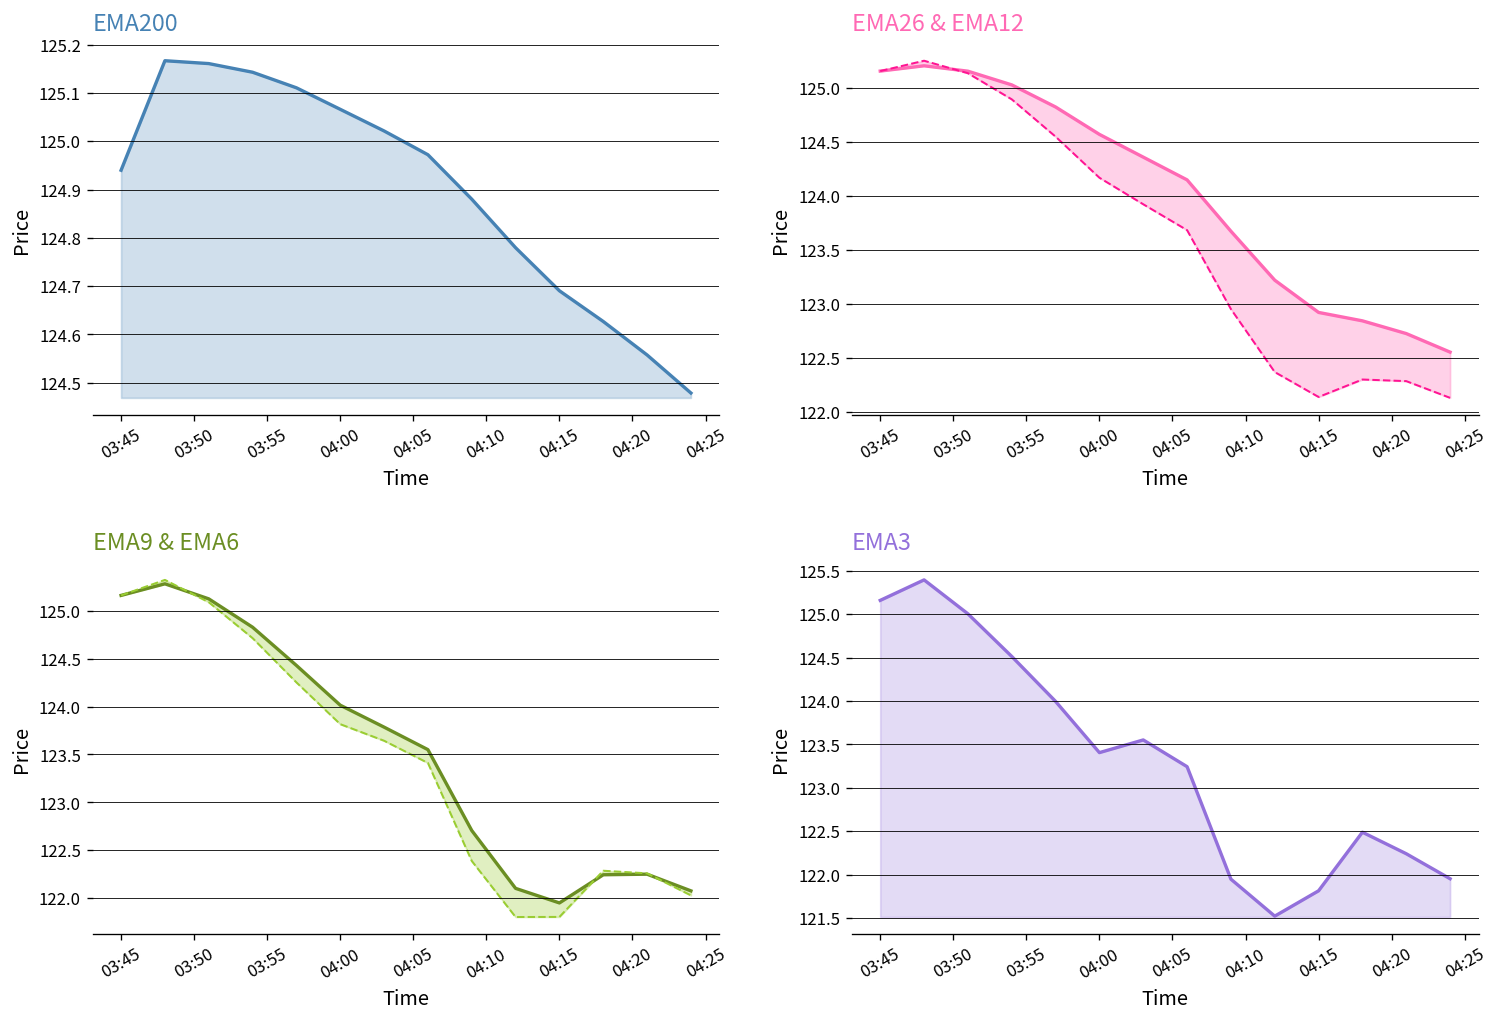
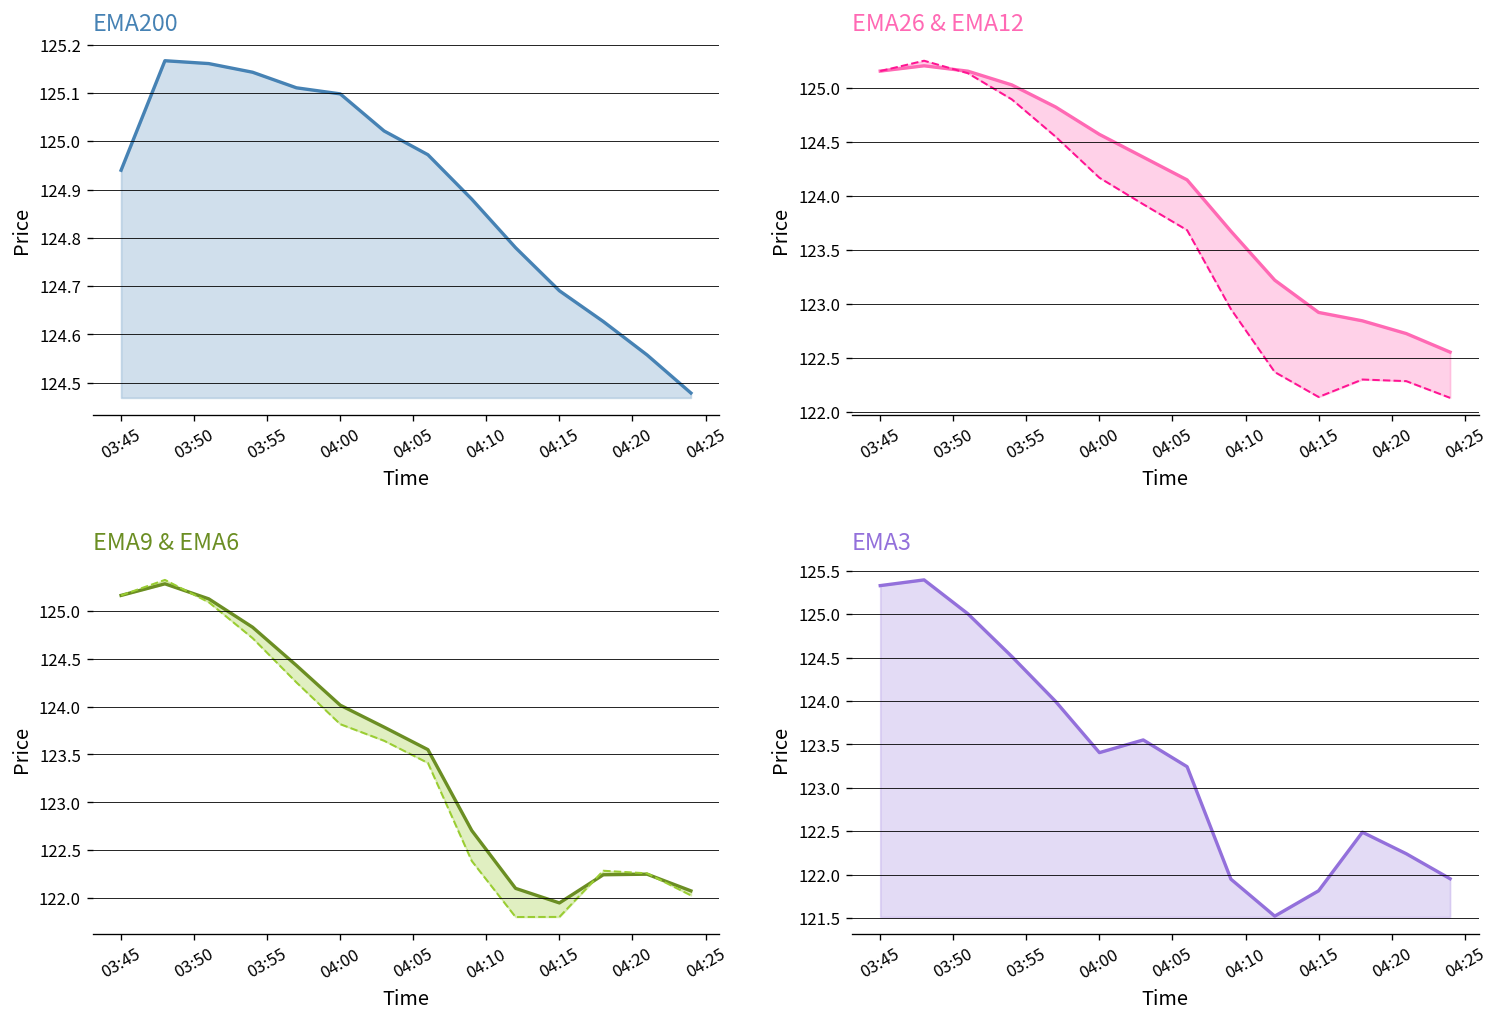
  {
    "EMA200": {
      "03:45": 124.94,
-     "04:00": 125.07,
+     "04:00": 125.10,
      "04:15": 124.69
    },
    "EMA3": {
-     "03:45": 125.2,
+     "03:45": 125.3,
      "04:00": 123.4,
      "04:15": 121.8
    }
  }
